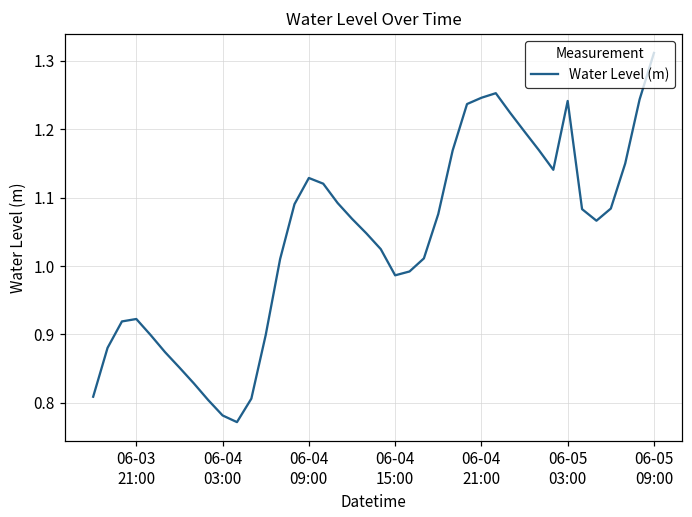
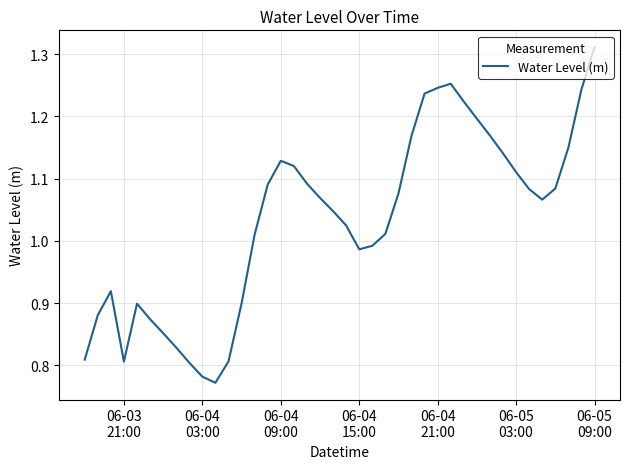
  {
-   "06-03 21:00": 0.92,
+   "06-03 21:00": 0.81,
    "06-04 03:00": 0.78,
    "06-04 09:00": 1.13,
    "06-04 15:00": 0.99,
    "06-04 21:00": 1.25,
-   "06-05 03:00": 1.24
+   "06-05 03:00": 1.11
  }
